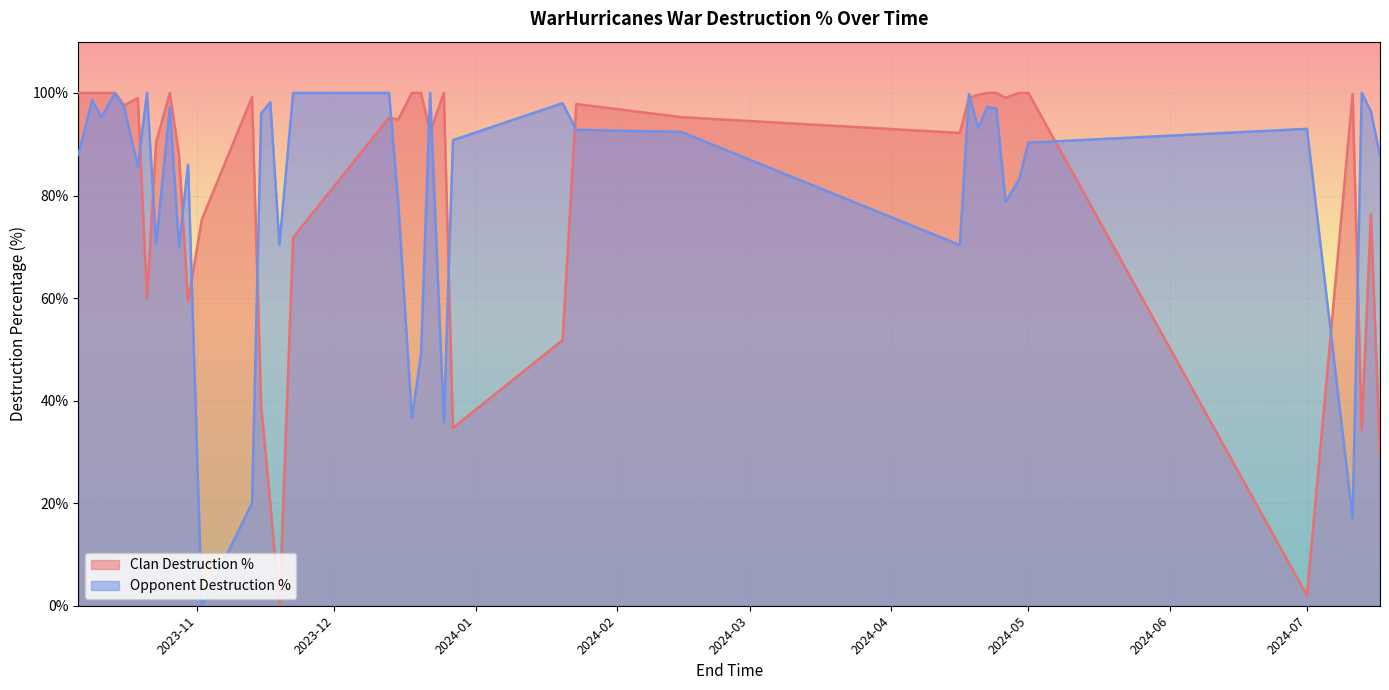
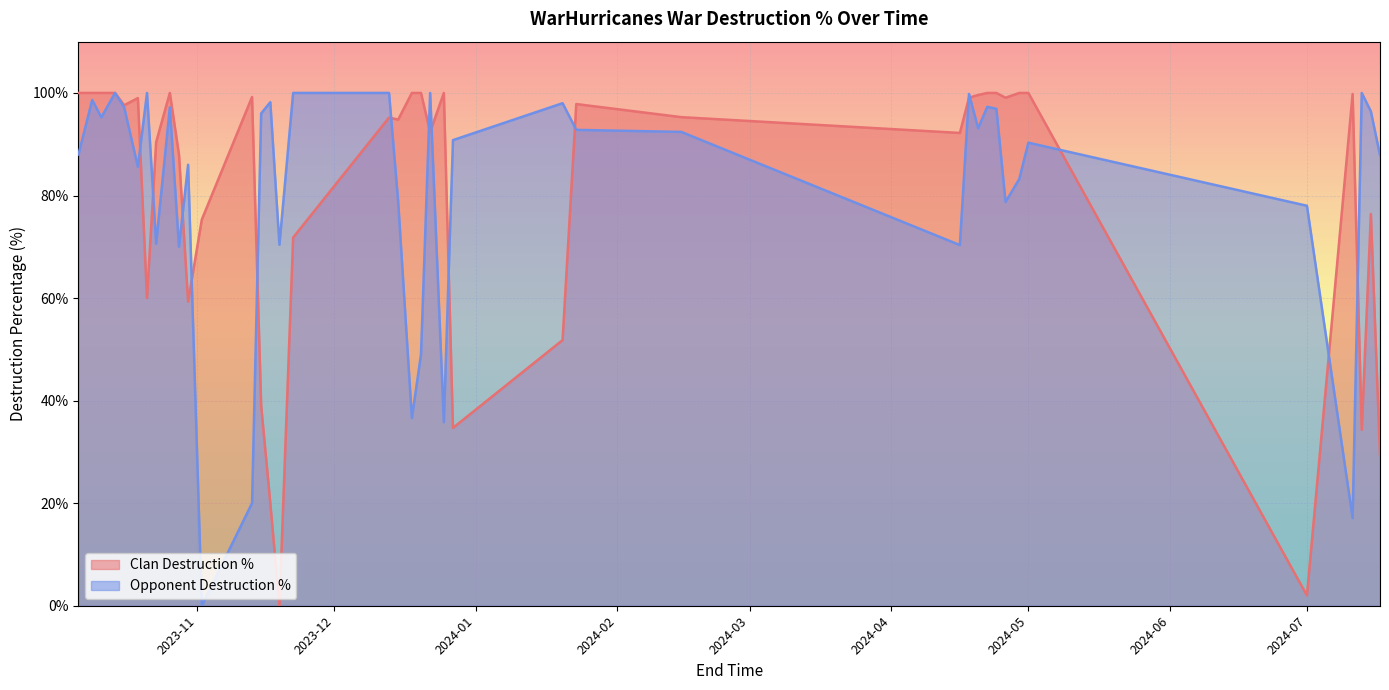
  {
    "Clan Destruction %": {
      "2024-05": "100%",
      "2024-07": "2%"
    },
    "Opponent Destruction %": {
      "2024-05": "90%",
-     "2024-07": "93%"
+     "2024-07": "78%"
    }
  }
